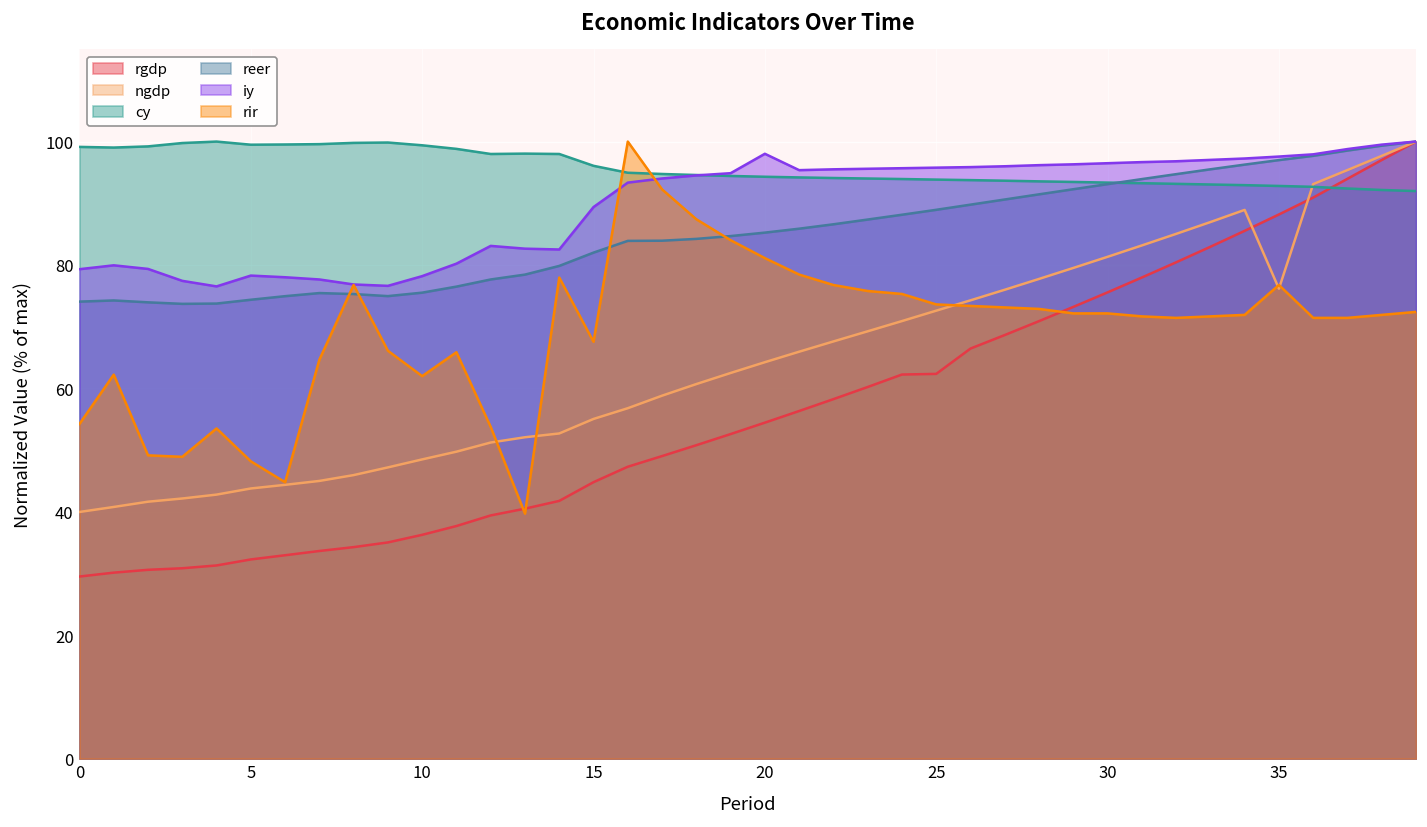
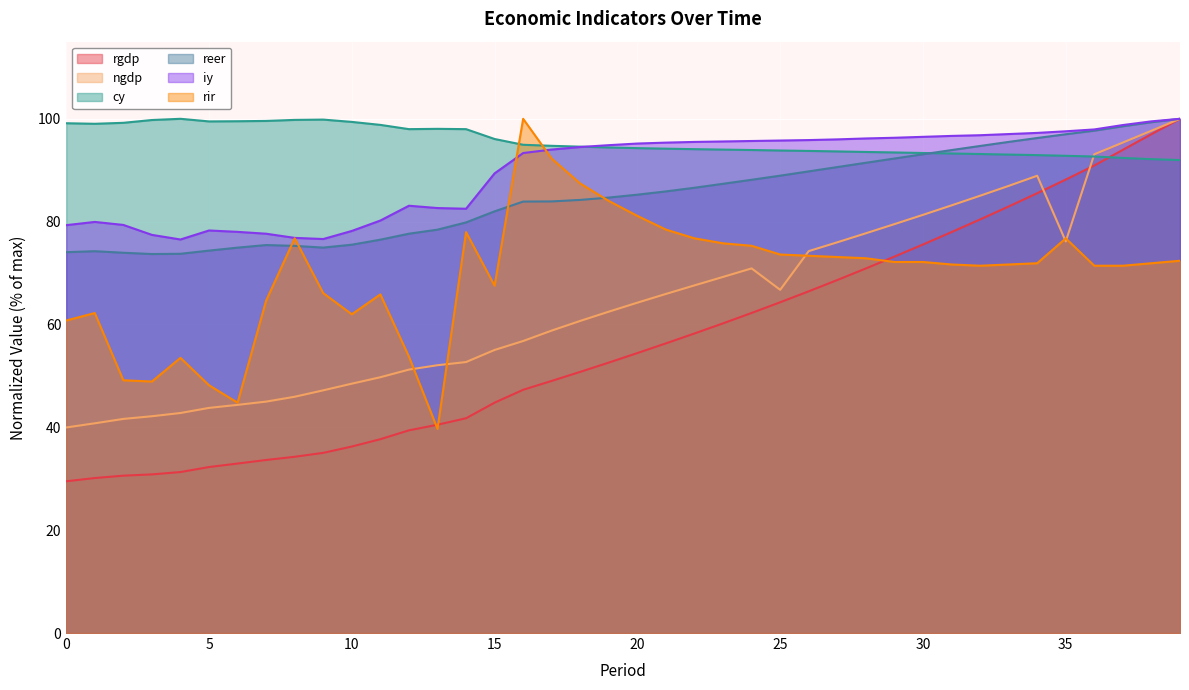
  {
    "rgdp": {
      "0": 30,
      "5": 32,
      "10": 36,
      "15": 45,
      "20": 54,
-     "25": 62,
+     "25": 64,
      "30": 76,
      "35": 88
    },
    "ngdp": {
      "0": 40,
      "5": 44,
      "10": 48,
      "15": 55,
      "20": 64,
-     "25": 73,
+     "25": 67,
      "30": 81,
      "35": 76
    },
    "iy": {
      "0": 79,
      "5": 78,
      "10": 78,
      "15": 89,
-     "20": 98,
+     "20": 95,
      "25": 96,
      "30": 96,
      "35": 98
    },
    "rir": {
-     "0": 54,
+     "0": 61,
      "5": 48,
      "10": 62,
      "15": 68,
      "20": 81,
      "25": 74,
      "30": 72,
      "35": 77
    }
  }
